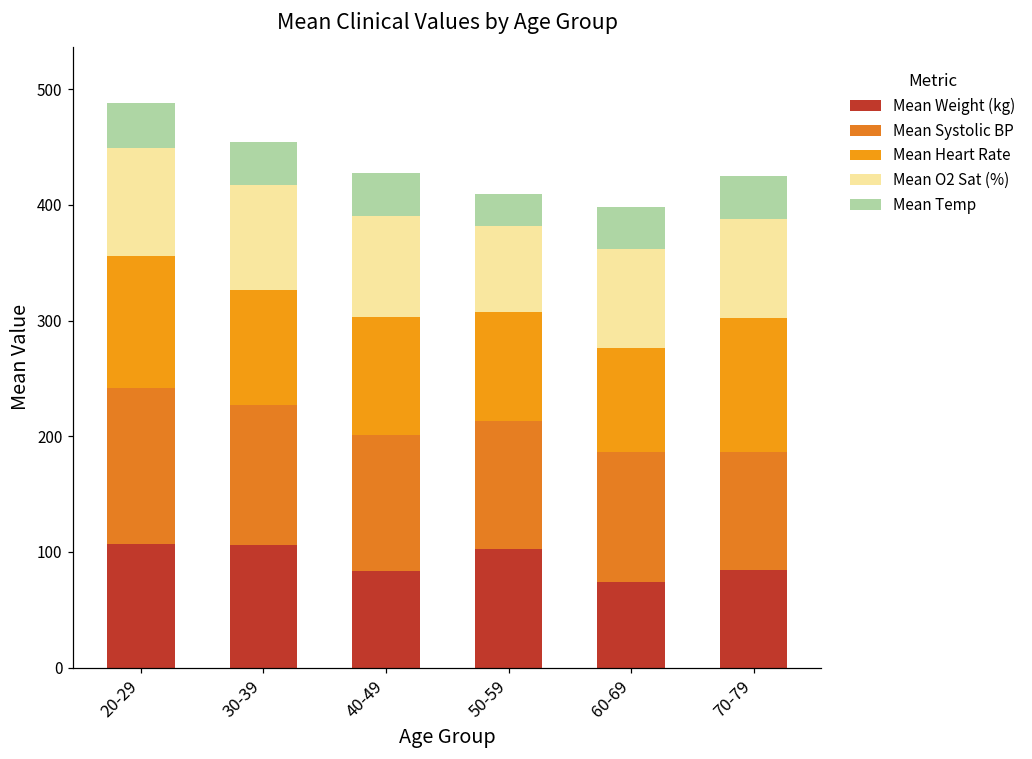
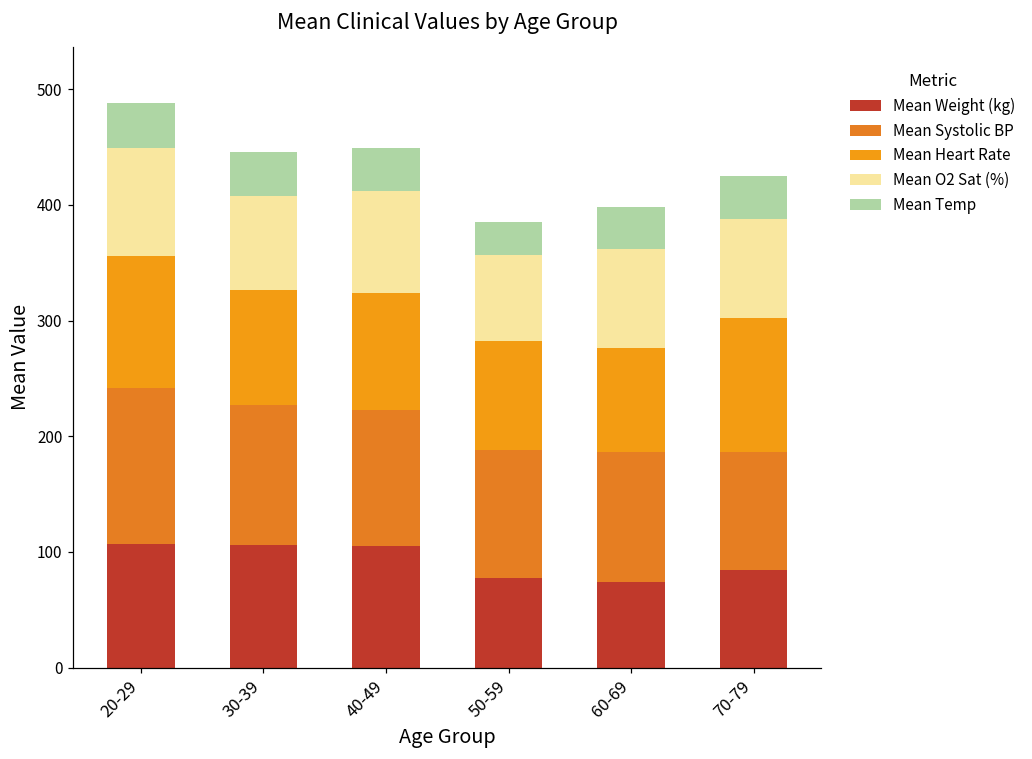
  {
    "Mean Weight (kg)": {
      "20-29": 107,
      "30-39": 106,
-     "40-49": 84,
-     "50-59": 103,
+     "40-49": 105,
+     "50-59": 78,
      "60-69": 74,
      "70-79": 84
    },
    "Mean O2 Sat (%)": {
      "20-29": 93,
-     "30-39": 91,
+     "30-39": 82,
      "40-49": 88,
      "50-59": 74,
      "60-69": 86,
      "70-79": 85
    },
    "Mean Temp": {
      "20-29": 39,
      "30-39": 37,
      "40-49": 37,
      "50-59": 28,
      "60-69": 37,
      "70-79": 37
    }
  }
